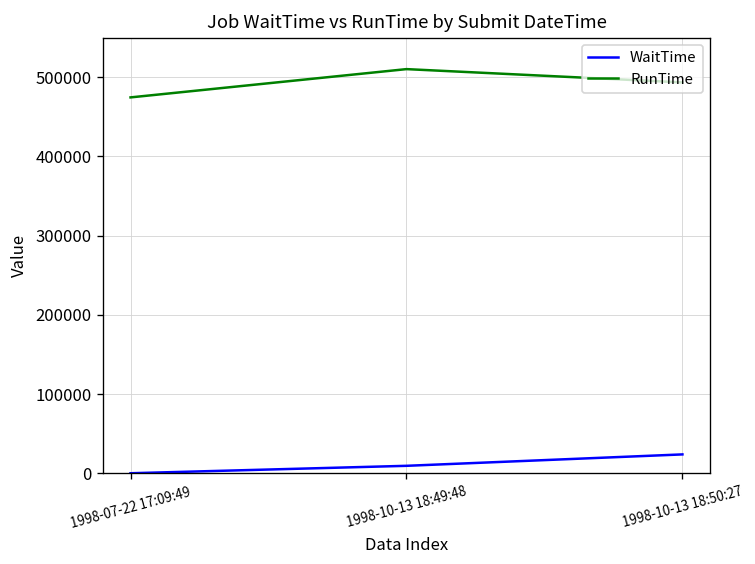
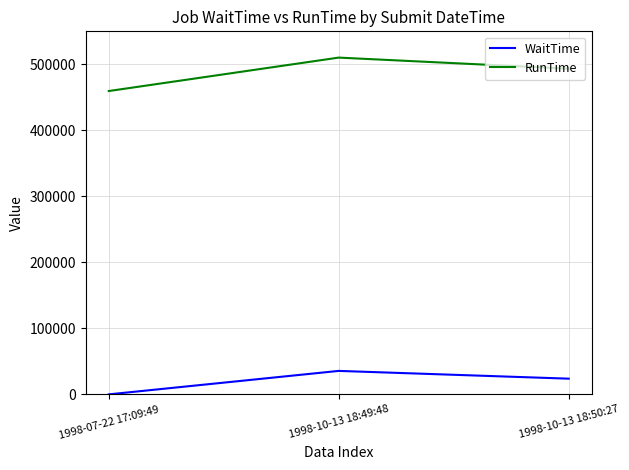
  {
    "WaitTime": {
      "1998-07-22 17:09:49": 0,
-     "1998-10-13 18:49:48": 10000,
+     "1998-10-13 18:49:48": 40000,
      "1998-10-13 18:50:27": 20000
    },
    "RunTime": {
-     "1998-07-22 17:09:49": 470000,
+     "1998-07-22 17:09:49": 460000,
      "1998-10-13 18:49:48": 510000
    }
  }
